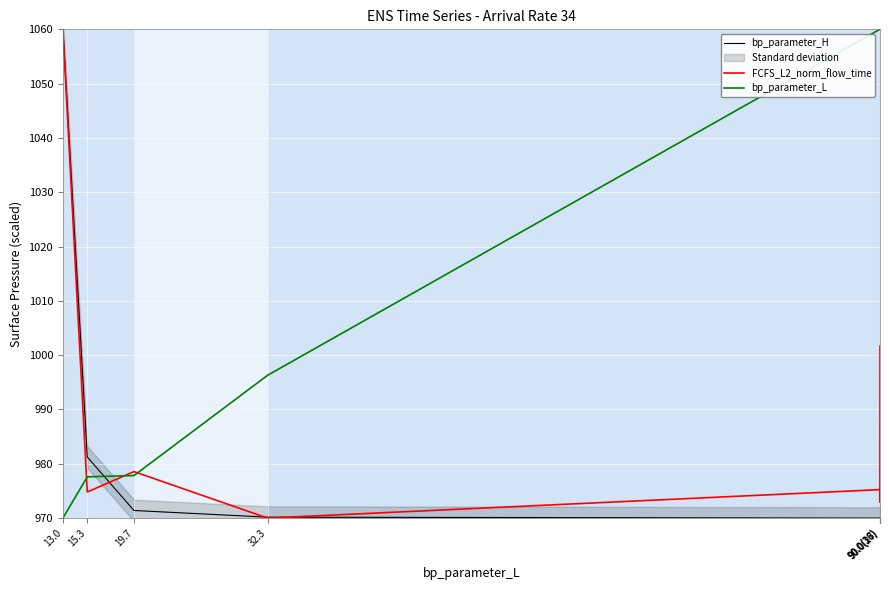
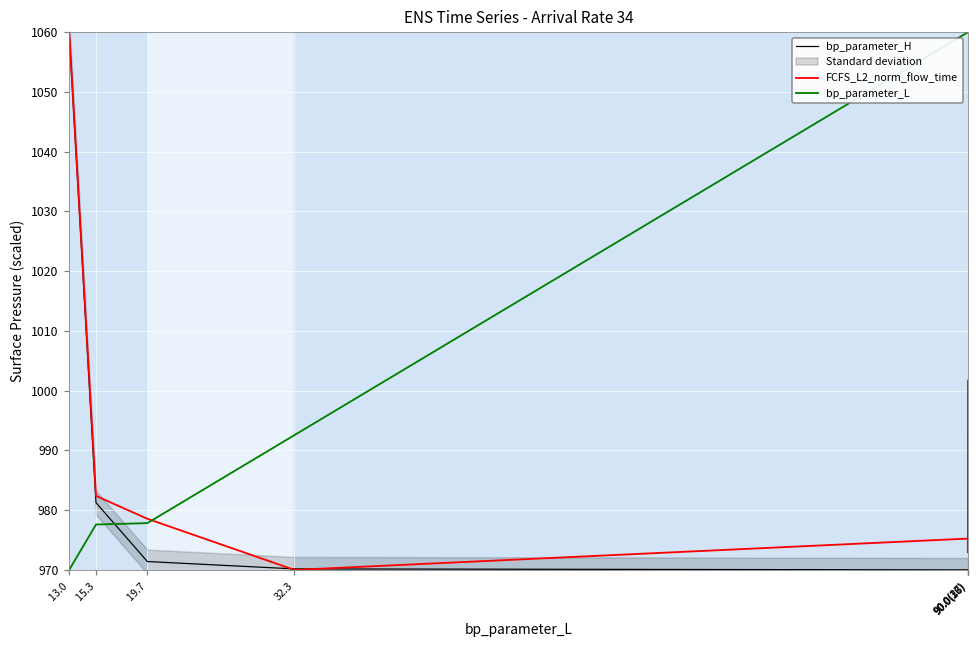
  {
    "FCFS_L2_norm_flow_time": {
-     "15.3": 975,
+     "15.3": 982,
      "19.7": 979,
      "90.0(18)": 975,
      "90.0(27)": 973,
      "90.0(36)": 1002
    },
    "bp_parameter_L": {
      "13.0": 970,
      "15.3": 978,
      "19.7": 978,
-     "32.3": 996,
+     "32.3": 993,
      "90.0(18)": 1060,
      "90.0(27)": 1060,
      "90.0(36)": 1060
    }
  }
